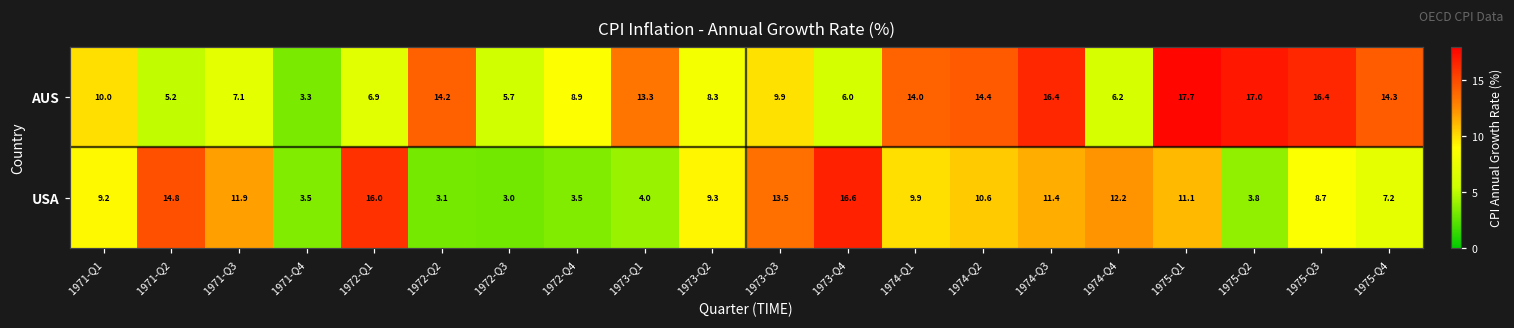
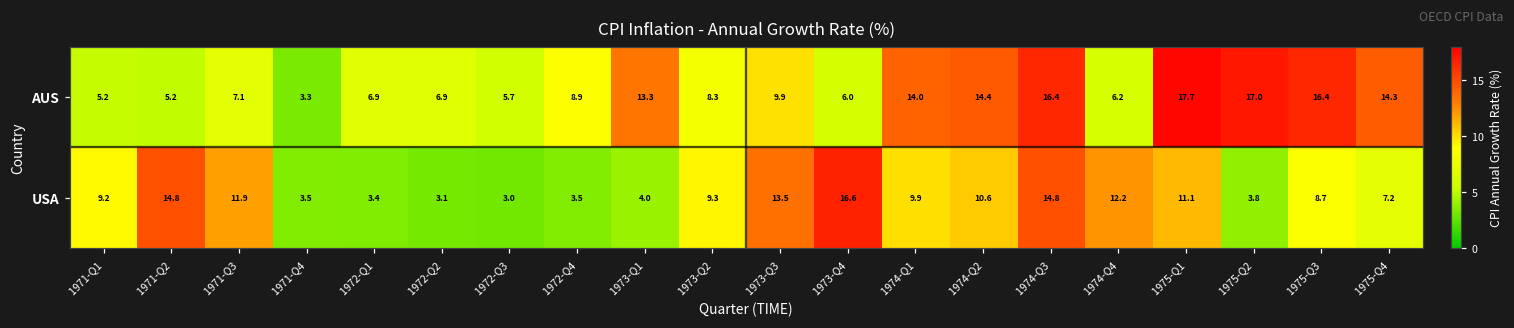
  {
    "AUS": {
-     "1971-Q1": 10.0,
+     "1971-Q1": 5.2,
      "1971-Q2": 5.2,
      "1971-Q3": 7.1,
      "1971-Q4": 3.3,
      "1972-Q1": 6.9,
-     "1972-Q2": 14.2,
+     "1972-Q2": 6.9,
      "1972-Q3": 5.7,
      "1972-Q4": 8.9,
      "1973-Q1": 13.3,
      "1973-Q2": 8.3,
      "1973-Q3": 9.9,
      "1973-Q4": 6.0,
      "1974-Q1": 14.0,
      "1974-Q2": 14.4,
      "1974-Q3": 16.4,
      "1974-Q4": 6.2,
      "1975-Q1": 17.7,
      "1975-Q2": 17.0,
      "1975-Q3": 16.4,
      "1975-Q4": 14.3
    },
    "USA": {
      "1971-Q1": 9.2,
      "1971-Q2": 14.8,
      "1971-Q3": 11.9,
      "1971-Q4": 3.5,
-     "1972-Q1": 16.0,
+     "1972-Q1": 3.4,
      "1972-Q2": 3.1,
      "1972-Q3": 3.0,
      "1972-Q4": 3.5,
      "1973-Q1": 4.0,
      "1973-Q2": 9.3,
      "1973-Q3": 13.5,
      "1973-Q4": 16.6,
      "1974-Q1": 9.9,
      "1974-Q2": 10.6,
-     "1974-Q3": 11.4,
+     "1974-Q3": 14.8,
      "1974-Q4": 12.2,
      "1975-Q1": 11.1,
      "1975-Q2": 3.8,
      "1975-Q3": 8.7,
      "1975-Q4": 7.2
    }
  }
